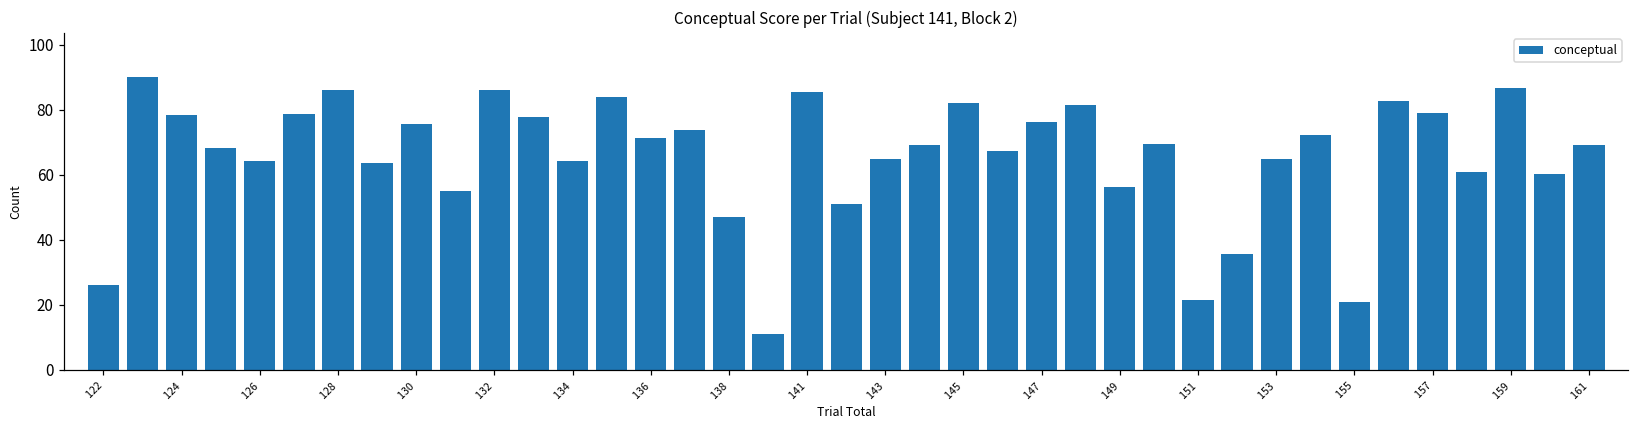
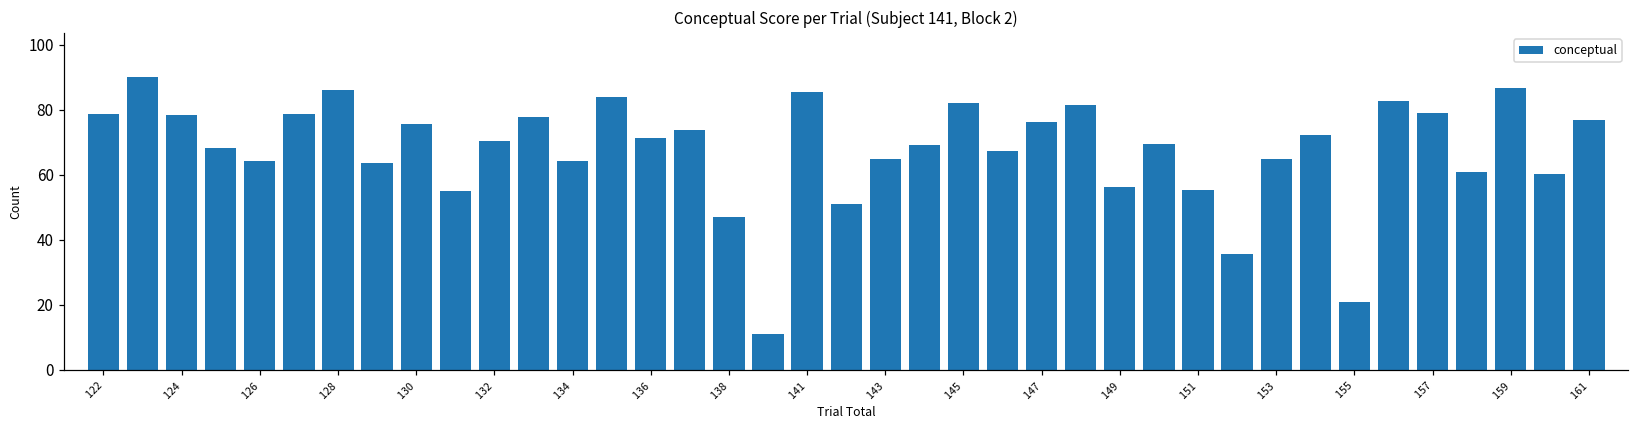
  {
-   "122": 26,
+   "122": 79,
    "124": 78,
    "126": 64,
    "128": 86,
    "130": 76,
-   "132": 86,
+   "132": 70,
    "134": 64,
    "136": 71,
    "138": 47,
    "141": 85,
    "143": 65,
    "145": 82,
    "147": 76,
    "149": 56,
-   "151": 21,
+   "151": 55,
    "153": 65,
    "155": 21,
    "157": 79,
    "159": 87,
-   "161": 69
+   "161": 77
  }
